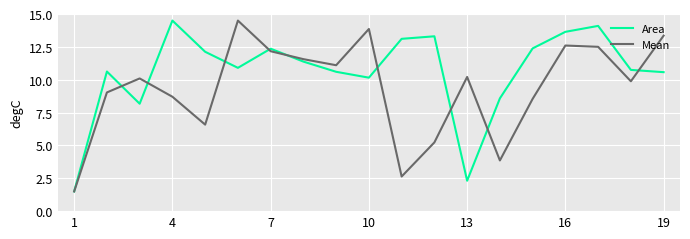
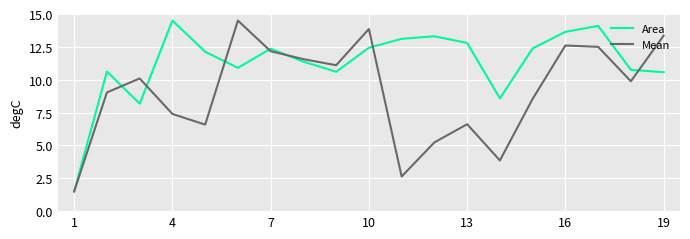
  {
    "Area": {
      "4": 14.5,
-     "10": 10.2,
-     "13": 2.3,
+     "10": 12.4,
+     "13": 12.8,
      "16": 13.6,
      "19": 10.6
    },
    "Mean": {
-     "4": 8.7,
+     "4": 7.4,
      "10": 13.9,
-     "13": 10.2,
+     "13": 6.6,
      "16": 12.6,
      "19": 13.4
    }
  }
